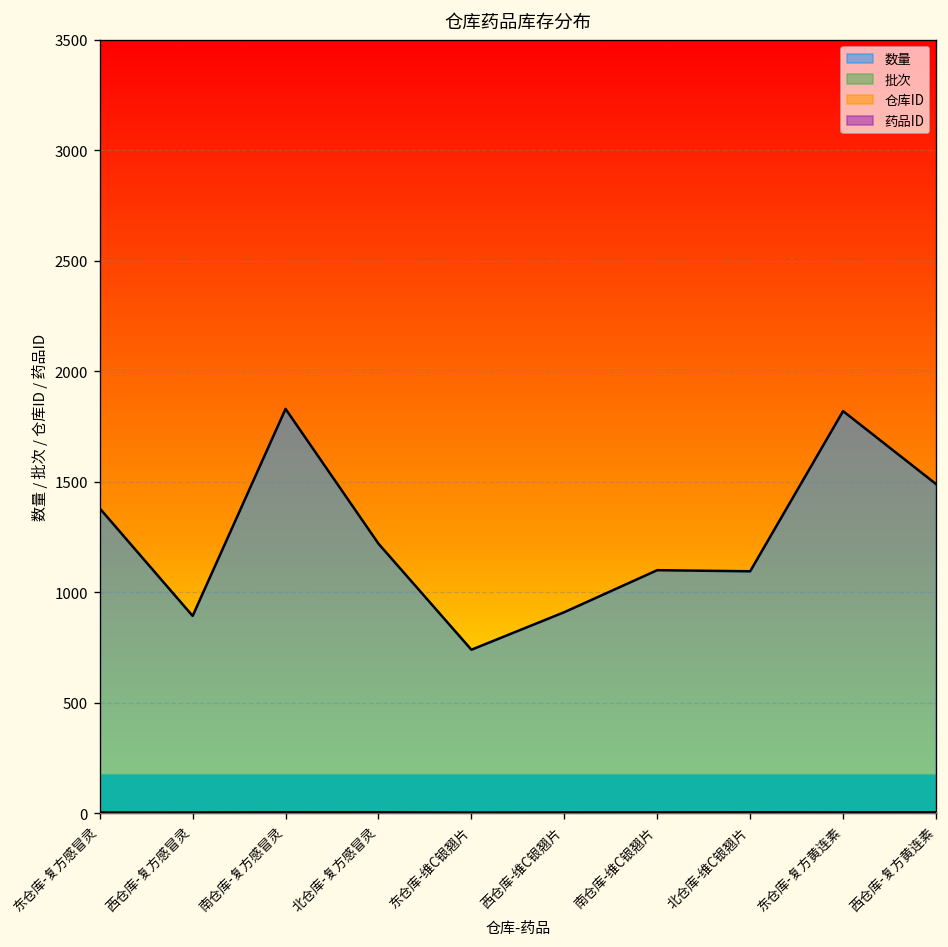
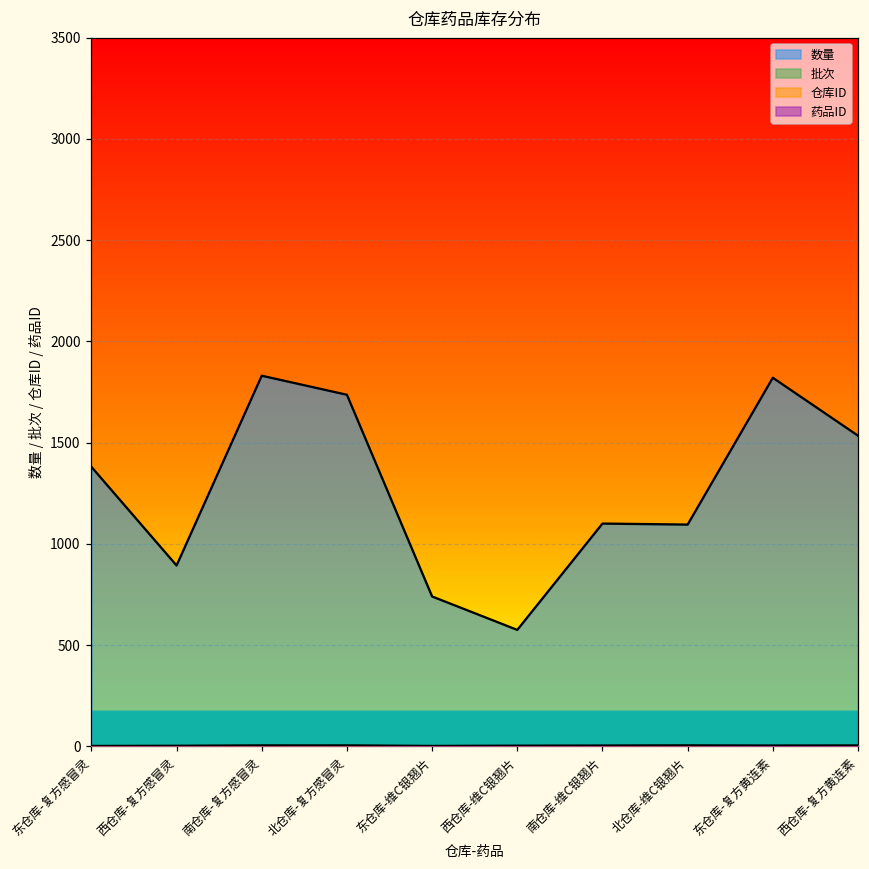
  {
    "数量": {
      "东仓库-复方感冒灵": 1380,
      "西仓库-复方感冒灵": 890,
      "南仓库-复方感冒灵": 1830,
-     "北仓库-复方感冒灵": 1220,
+     "北仓库-复方感冒灵": 1740,
      "东仓库-维C银翘片": 740,
-     "西仓库-维C银翘片": 910,
+     "西仓库-维C银翘片": 580,
      "南仓库-维C银翘片": 1100,
      "北仓库-维C银翘片": 1100,
      "东仓库-复方黄连素": 1820,
-     "西仓库-复方黄连素": 1490
+     "西仓库-复方黄连素": 1530
    },
    "药品ID": {
      "东仓库-复方感冒灵": 0,
      "西仓库-复方感冒灵": 0,
      "南仓库-复方感冒灵": 0,
      "北仓库-复方感冒灵": 0,
      "东仓库-维C银翘片": 0,
      "西仓库-维C银翘片": 0,
      "南仓库-维C银翘片": 0,
      "北仓库-维C银翘片": 0,
      "东仓库-复方黄连素": 0,
      "西仓库-复方黄连素": 0
    }
  }
